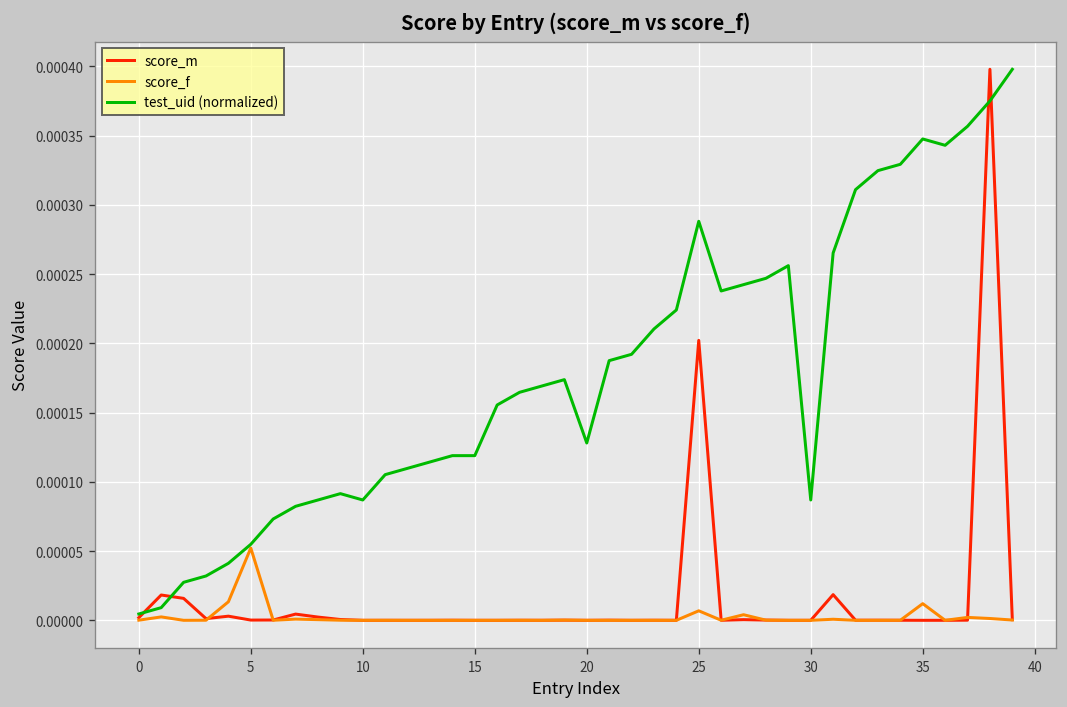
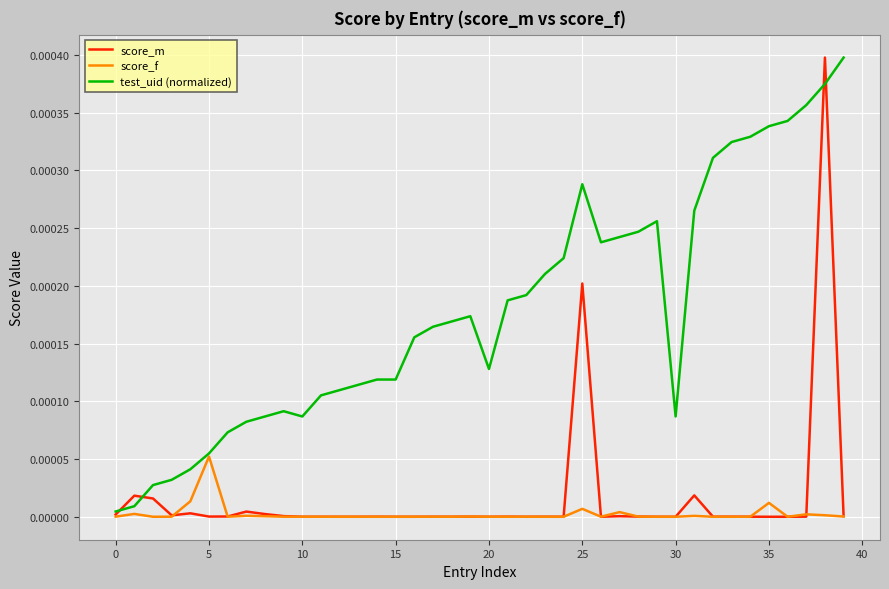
  {
    "score_m": {
      "5": 0.000000,
      "25": 0.000202,
      "35": 0.000000
    },
    "score_f": {
      "5": 0.000052,
      "25": 0.000007,
      "35": 0.000012
    },
    "test_uid (normalized)": {
      "0": 0.000005,
      "5": 0.000055,
      "10": 0.000087,
      "15": 0.000119,
      "20": 0.000128,
      "25": 0.000288,
      "30": 0.000087,
-     "35": 0.000348
+     "35": 0.000338
    }
  }
